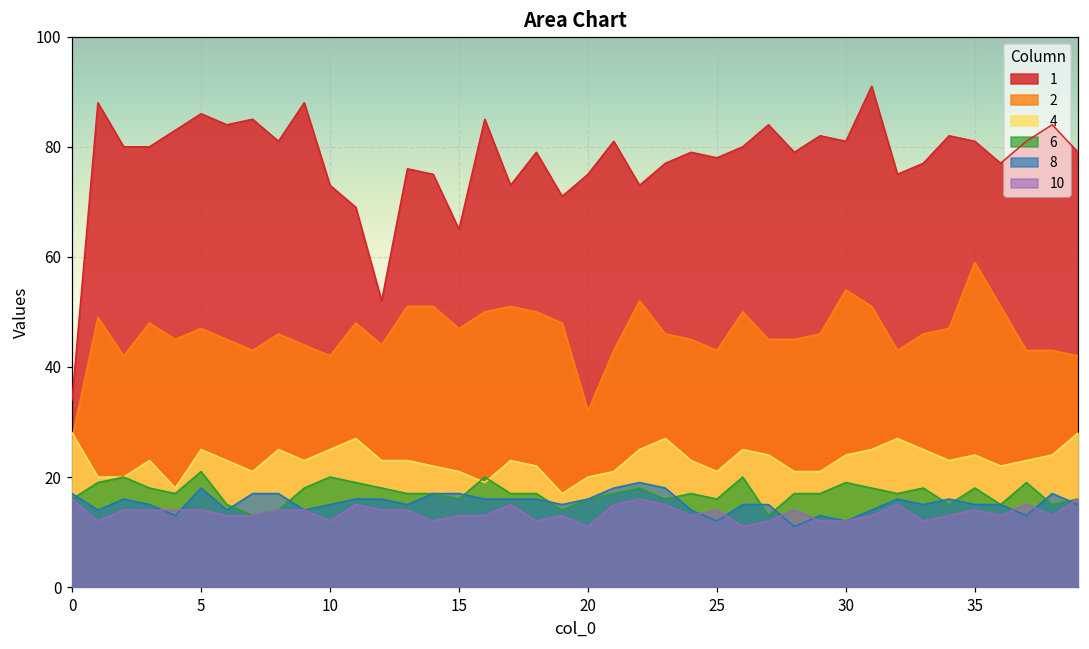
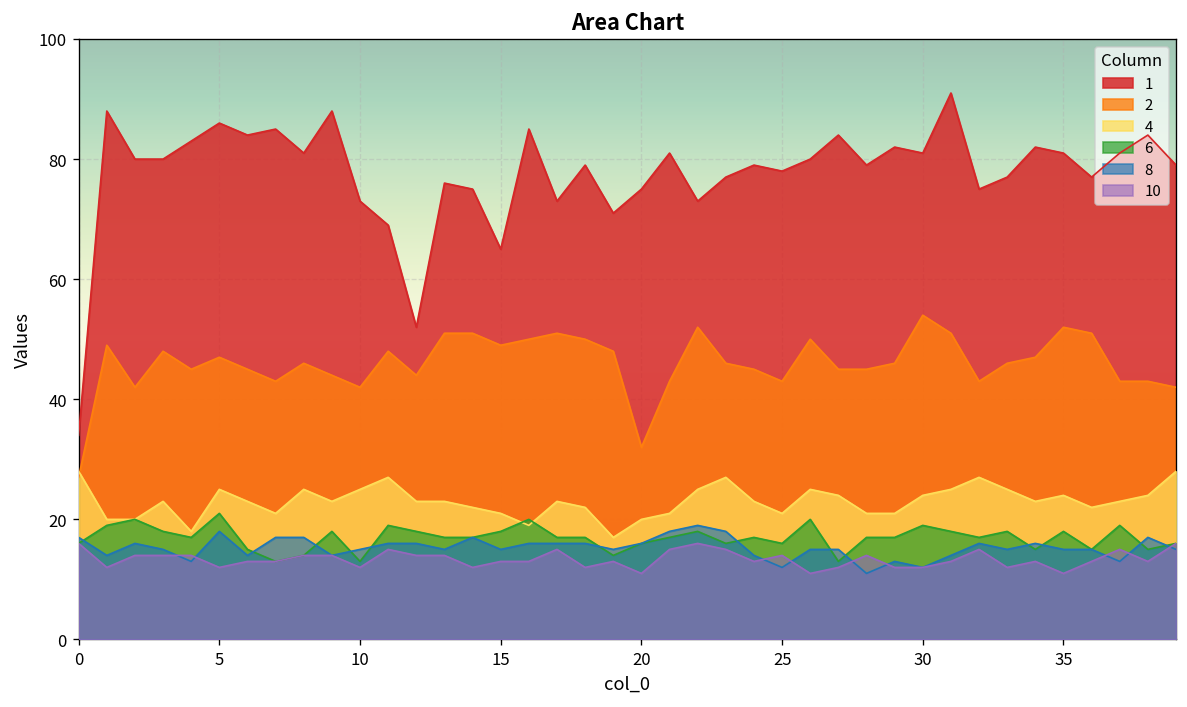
  {
    "1": {
      "0": 34,
      "5": 86,
      "10": 73,
      "15": 65,
      "20": 75,
      "25": 78,
      "30": 81,
      "35": 81
    },
    "2": {
      "0": 27,
      "5": 47,
      "10": 42,
-     "15": 47,
+     "15": 49,
      "20": 32,
      "25": 43,
      "30": 54,
-     "35": 59
+     "35": 52
    },
    "4": {
      "0": 28,
      "5": 25,
      "10": 25,
      "15": 21,
      "20": 20,
      "25": 21,
      "30": 24,
      "35": 24
    },
    "6": {
      "5": 21,
-     "10": 20,
-     "15": 16,
+     "10": 13,
+     "15": 18,
      "25": 16,
      "30": 19,
      "35": 18
    },
    "8": {
      "0": 17,
      "5": 18,
      "10": 15,
-     "15": 17,
+     "15": 15,
      "25": 12,
      "35": 15
    },
    "10": {
-     "5": 14,
+     "5": 12,
      "10": 12,
      "15": 13,
      "20": 11,
      "25": 14,
-     "35": 14
+     "35": 11
    }
  }
